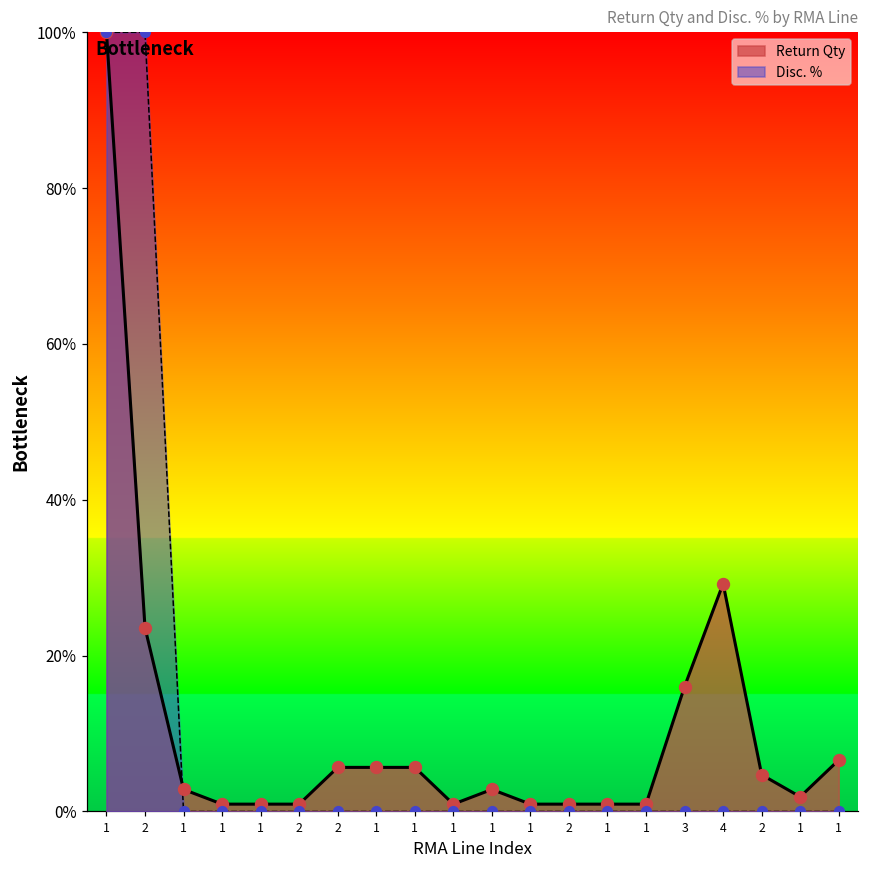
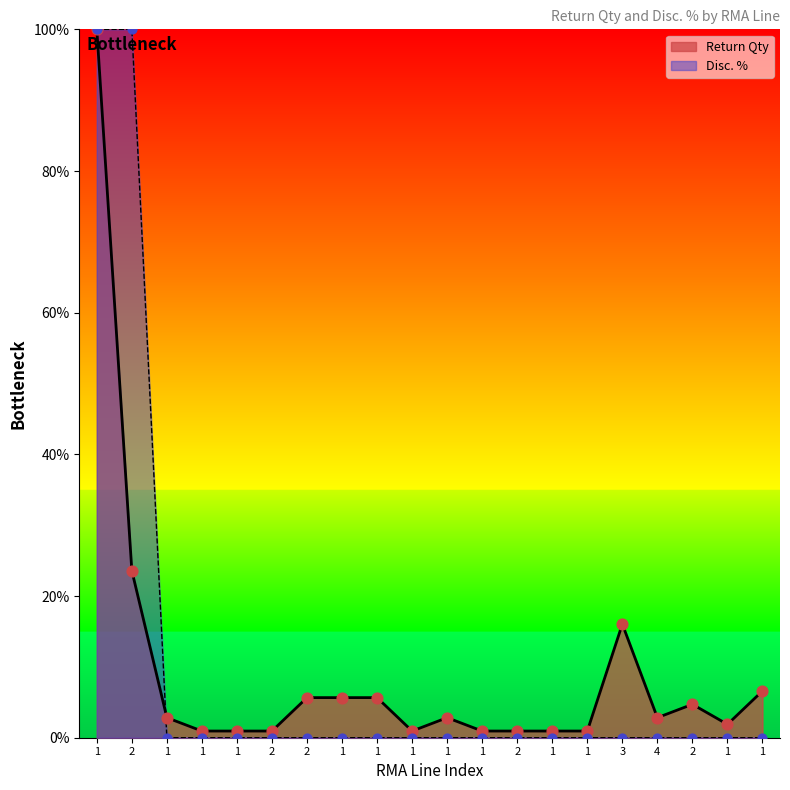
  {
    "Return Qty": {
      "3": "16%",
-     "4": "29%"
+     "4": "3%"
    },
    "Disc. %": {
      "3": "0%",
      "4": "0%"
    }
  }
